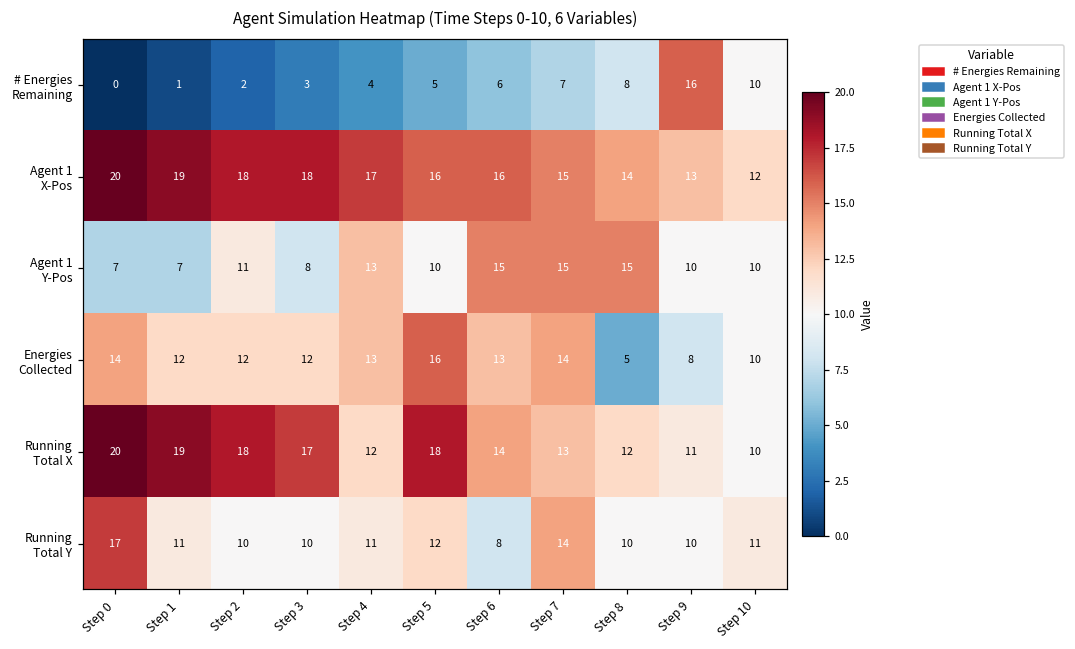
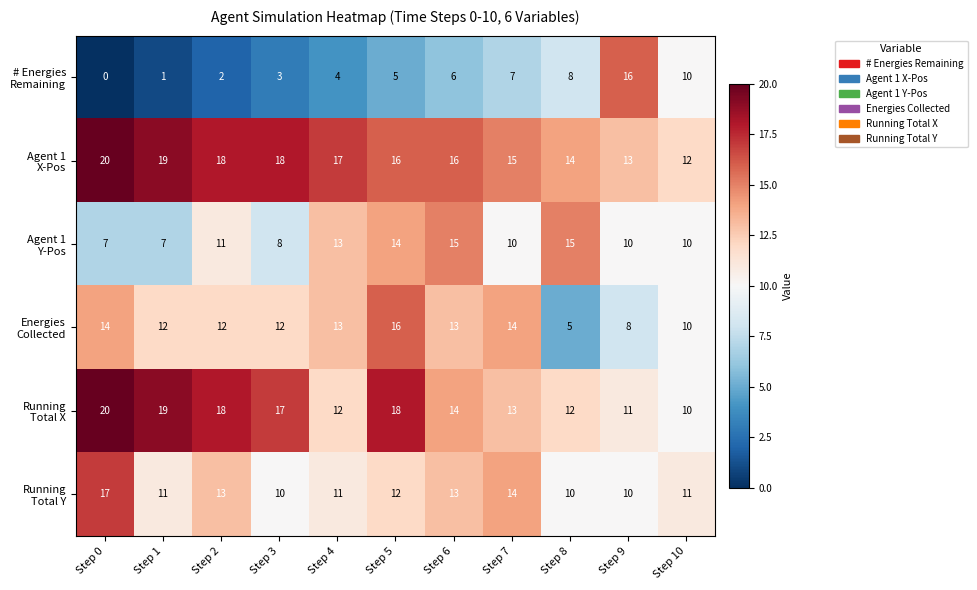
  {
    "# Energies Remaining": {
      "Step 0": 0,
      "Step 1": 1,
      "Step 2": 2,
      "Step 3": 3,
      "Step 4": 4,
      "Step 5": 5,
      "Step 6": 6,
      "Step 7": 7,
      "Step 8": 8,
      "Step 9": 16,
      "Step 10": 10
    },
    "Agent 1 X-Pos": {
      "Step 0": 20,
      "Step 1": 19,
      "Step 2": 18,
      "Step 3": 18,
      "Step 4": 17,
      "Step 5": 16,
      "Step 6": 16,
      "Step 7": 15,
      "Step 8": 14,
      "Step 9": 13,
      "Step 10": 12
    },
    "Agent 1 Y-Pos": {
      "Step 0": 7,
      "Step 1": 7,
      "Step 2": 11,
      "Step 3": 8,
      "Step 4": 13,
-     "Step 5": 10,
+     "Step 5": 14,
      "Step 6": 15,
-     "Step 7": 15,
+     "Step 7": 10,
      "Step 8": 15,
      "Step 9": 10,
      "Step 10": 10
    },
    "Energies Collected": {
      "Step 0": 14,
      "Step 1": 12,
      "Step 2": 12,
      "Step 3": 12,
      "Step 4": 13,
      "Step 5": 16,
      "Step 6": 13,
      "Step 7": 14,
      "Step 8": 5,
      "Step 9": 8,
      "Step 10": 10
    },
    "Running Total X": {
      "Step 0": 20,
      "Step 1": 19,
      "Step 2": 18,
      "Step 3": 17,
      "Step 4": 12,
      "Step 5": 18,
      "Step 6": 14,
      "Step 7": 13,
      "Step 8": 12,
      "Step 9": 11,
      "Step 10": 10
    },
    "Running Total Y": {
      "Step 0": 17,
      "Step 1": 11,
-     "Step 2": 10,
+     "Step 2": 13,
      "Step 3": 10,
      "Step 4": 11,
      "Step 5": 12,
-     "Step 6": 8,
+     "Step 6": 13,
      "Step 7": 14,
      "Step 8": 10,
      "Step 9": 10,
      "Step 10": 11
    }
  }
